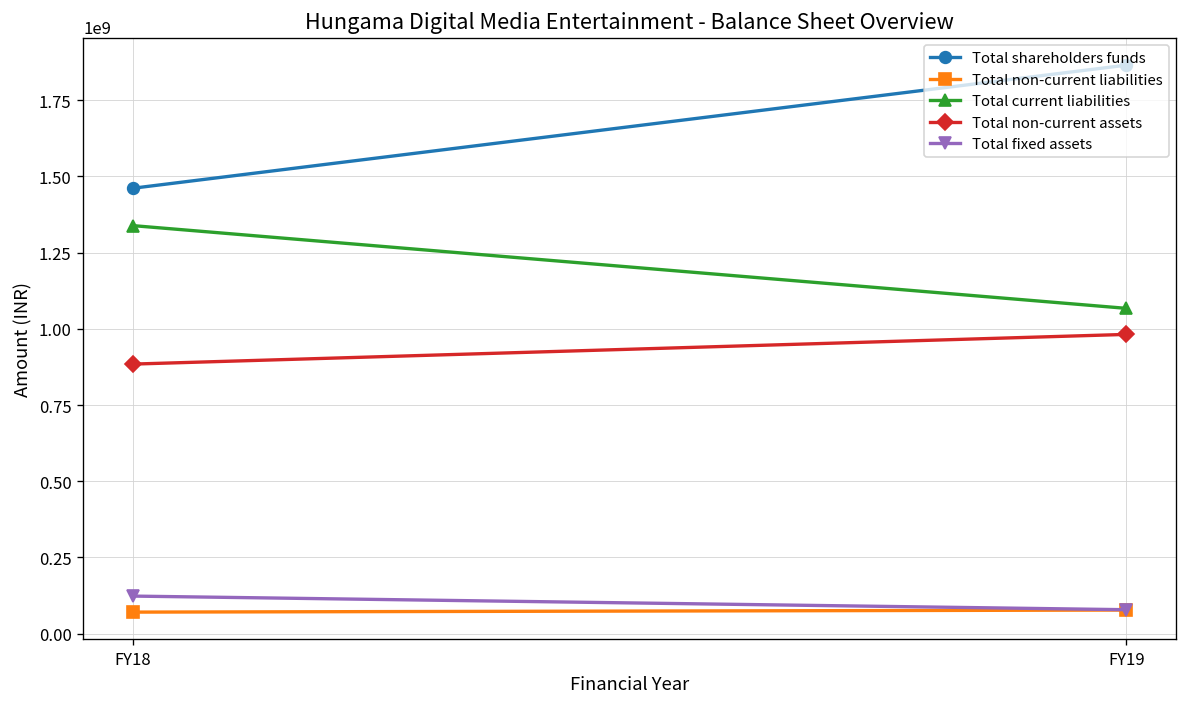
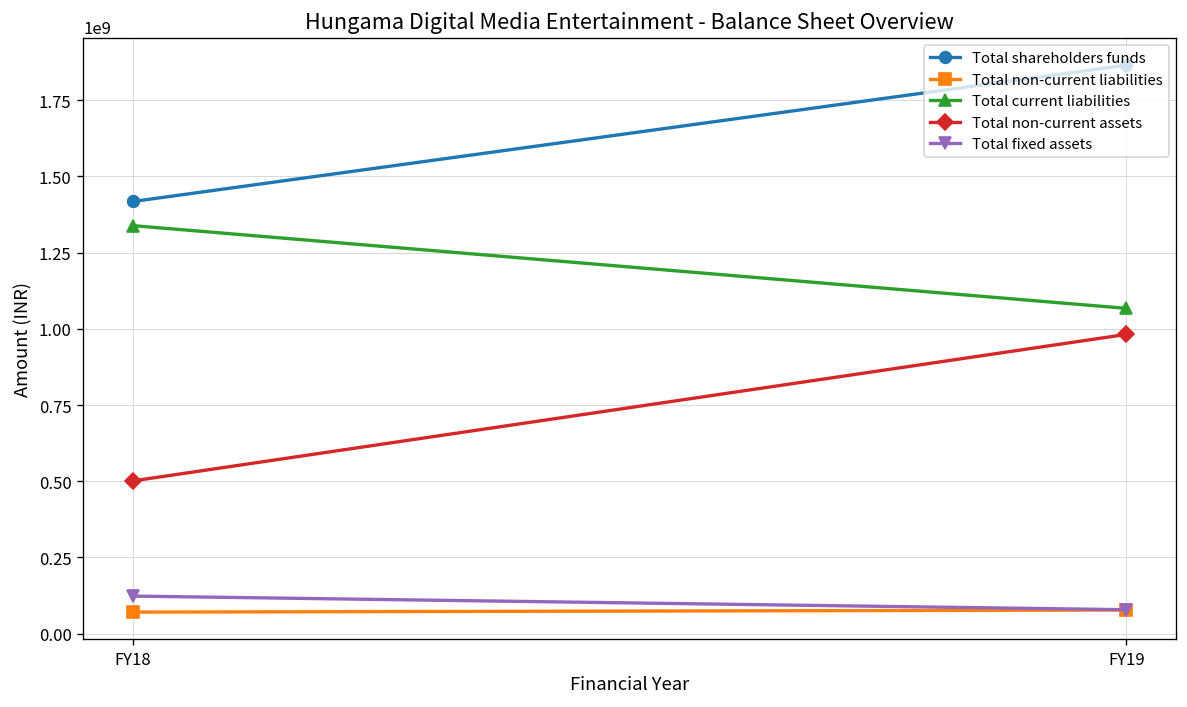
  {
    "Total shareholders funds": {
-     "FY18": 1460000000
+     "FY18": 1420000000
    },
    "Total non-current liabilities": {
      "FY18": 70000000
    },
    "Total current liabilities": {
      "FY18": 1340000000,
      "FY19": 1070000000
    },
    "Total non-current assets": {
-     "FY18": 880000000,
+     "FY18": 500000000,
      "FY19": 980000000
    },
    "Total fixed assets": {
      "FY18": 120000000
    }
  }
